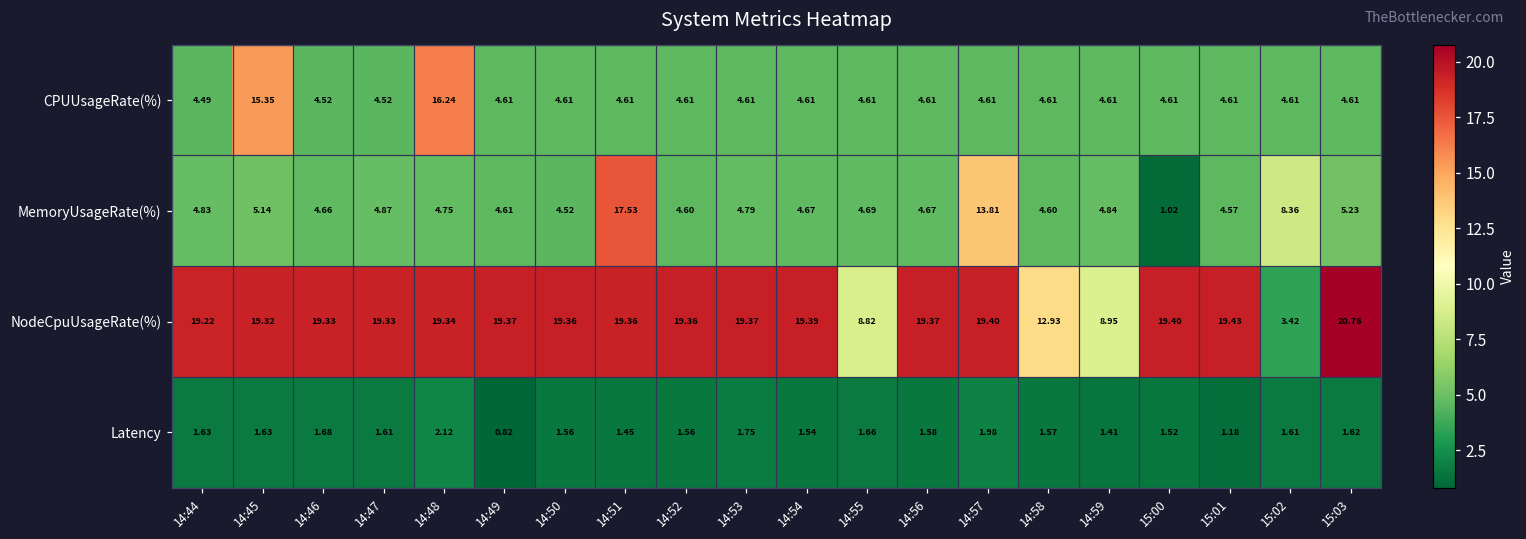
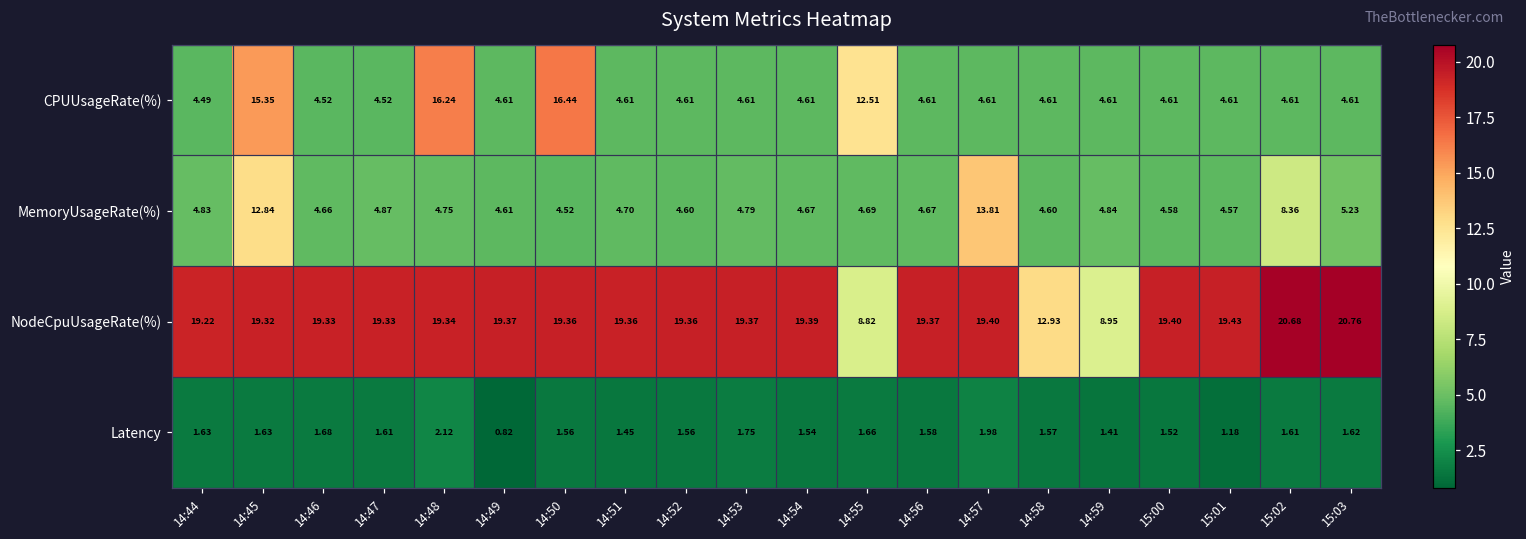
  {
    "CPUUsageRate(%)": {
      "14:44": 4.49,
      "14:45": 15.35,
      "14:46": 4.52,
      "14:47": 4.52,
      "14:48": 16.24,
      "14:49": 4.61,
-     "14:50": 4.61,
+     "14:50": 16.44,
      "14:51": 4.61,
      "14:52": 4.61,
      "14:53": 4.61,
      "14:54": 4.61,
-     "14:55": 4.61,
+     "14:55": 12.51,
      "14:56": 4.61,
      "14:57": 4.61,
      "14:58": 4.61,
      "14:59": 4.61,
      "15:00": 4.61,
      "15:01": 4.61,
      "15:02": 4.61,
      "15:03": 4.61
    },
    "MemoryUsageRate(%)": {
      "14:44": 4.83,
-     "14:45": 5.14,
+     "14:45": 12.84,
      "14:46": 4.66,
      "14:47": 4.87,
      "14:48": 4.75,
      "14:49": 4.61,
      "14:50": 4.52,
-     "14:51": 17.53,
+     "14:51": 4.70,
      "14:52": 4.60,
      "14:53": 4.79,
      "14:54": 4.67,
      "14:55": 4.69,
      "14:56": 4.67,
      "14:57": 13.81,
      "14:58": 4.60,
      "14:59": 4.84,
-     "15:00": 1.02,
+     "15:00": 4.58,
      "15:01": 4.57,
      "15:02": 8.36,
      "15:03": 5.23
    },
    "NodeCpuUsageRate(%)": {
      "14:44": 19.22,
      "14:45": 19.32,
      "14:46": 19.33,
      "14:47": 19.33,
      "14:48": 19.34,
      "14:49": 19.37,
      "14:50": 19.36,
      "14:51": 19.36,
      "14:52": 19.36,
      "14:53": 19.37,
      "14:54": 19.39,
      "14:55": 8.82,
      "14:56": 19.37,
      "14:57": 19.40,
      "14:58": 12.93,
      "14:59": 8.95,
      "15:00": 19.40,
      "15:01": 19.43,
-     "15:02": 3.42,
+     "15:02": 20.68,
      "15:03": 20.76
    },
    "Latency": {
      "14:44": 1.63,
      "14:45": 1.63,
      "14:46": 1.68,
      "14:47": 1.61,
      "14:48": 2.12,
      "14:49": 0.82,
      "14:50": 1.56,
      "14:51": 1.45,
      "14:52": 1.56,
      "14:53": 1.75,
      "14:54": 1.54,
      "14:55": 1.66,
      "14:56": 1.58,
      "14:57": 1.98,
      "14:58": 1.57,
      "14:59": 1.41,
      "15:00": 1.52,
      "15:01": 1.18,
      "15:02": 1.61,
      "15:03": 1.62
    }
  }
